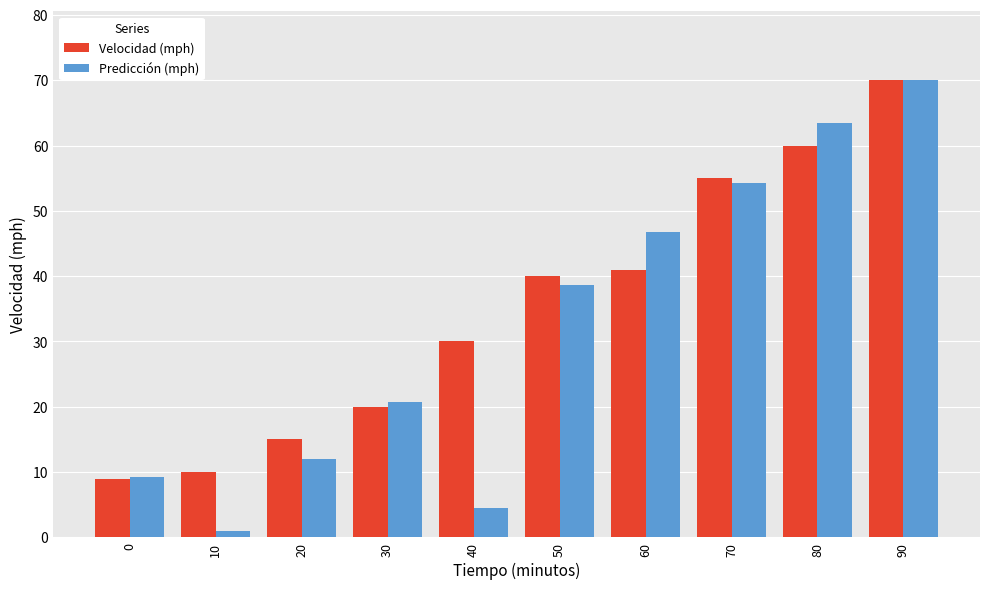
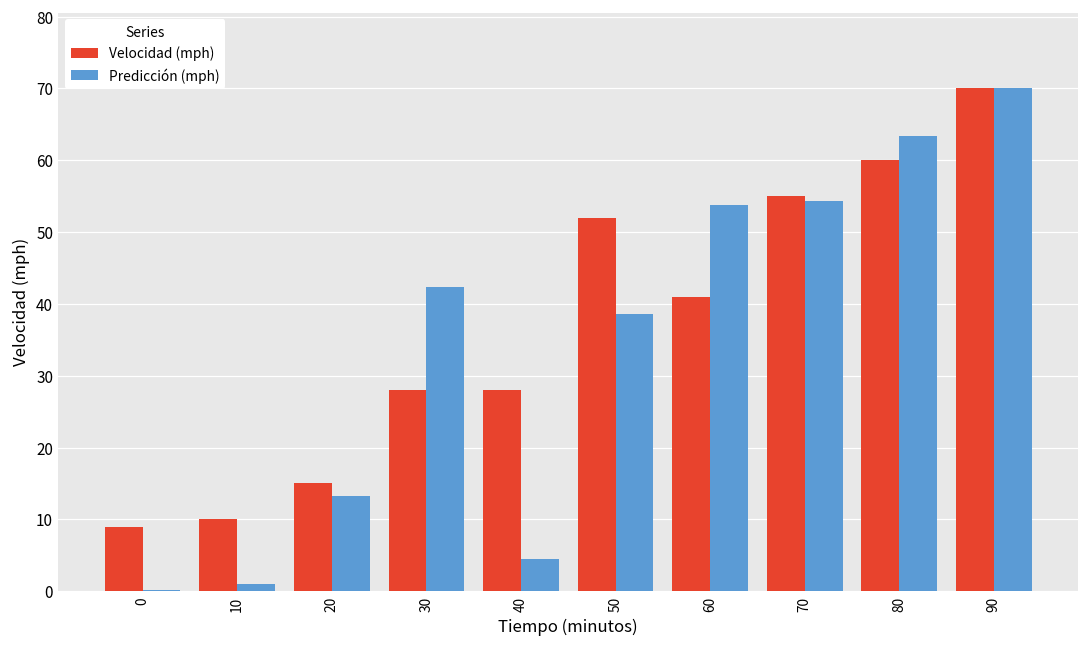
  {
    "Velocidad (mph)": {
      "0": 9,
      "10": 10,
      "20": 15,
-     "30": 20,
-     "40": 30,
-     "50": 40,
+     "30": 28,
+     "40": 28,
+     "50": 52,
      "60": 41,
      "70": 55,
      "80": 60,
      "90": 70
    },
    "Predicción (mph)": {
-     "0": 9,
+     "0": 0,
      "10": 1,
-     "20": 12,
-     "30": 21,
+     "20": 13,
+     "30": 42,
      "40": 5,
      "50": 39,
-     "60": 47,
+     "60": 54,
      "70": 54,
      "80": 63,
      "90": 70
    }
  }
